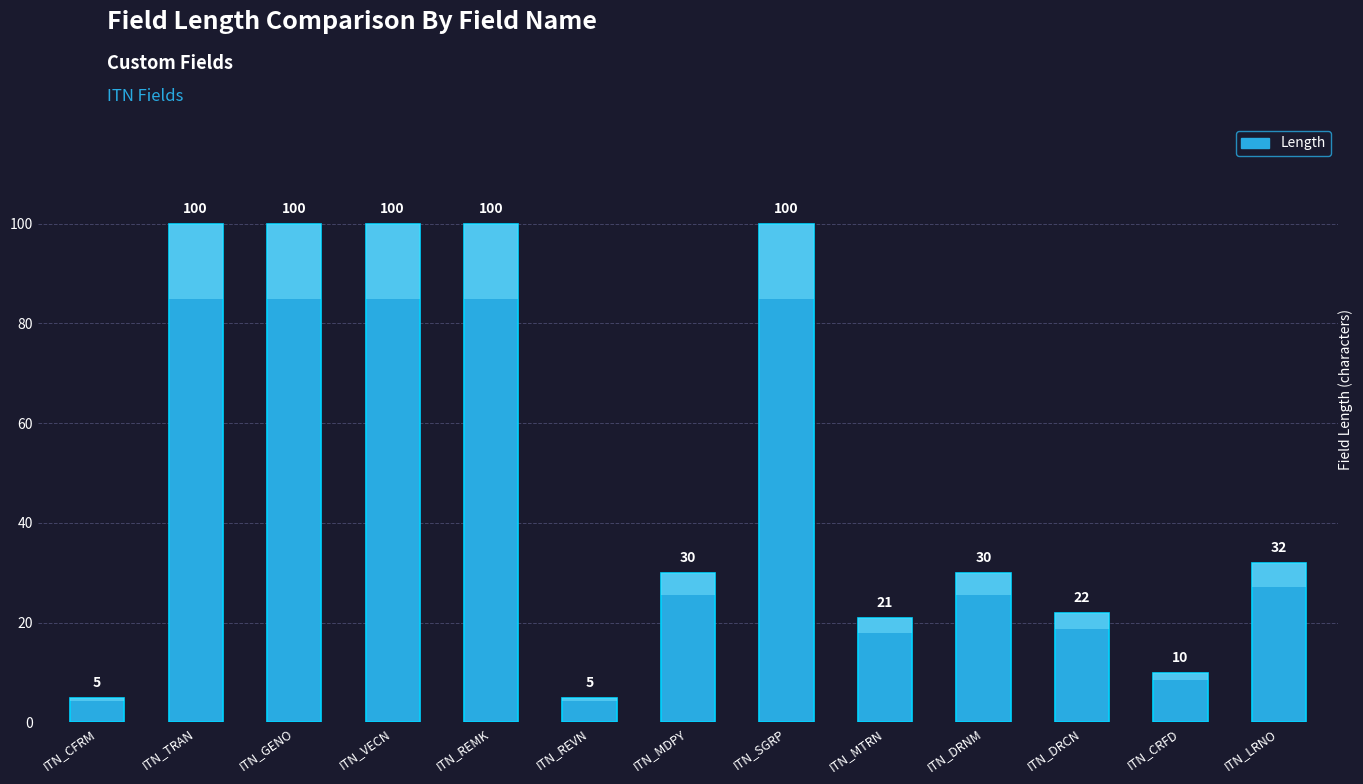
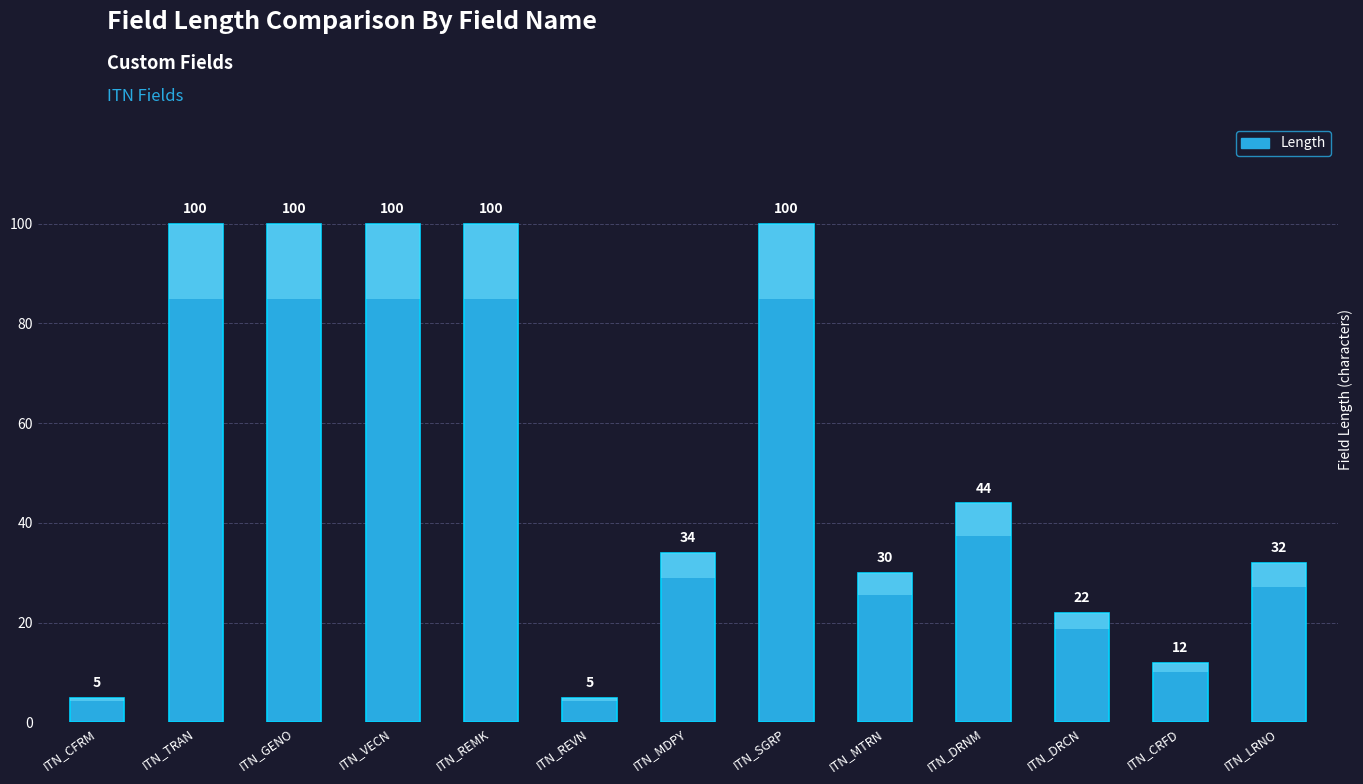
  {
    "ITN_CFRM": 5,
    "ITN_TRAN": 100,
    "ITN_GENO": 100,
    "ITN_VECN": 100,
    "ITN_REMK": 100,
    "ITN_REVN": 5,
-   "ITN_MDPY": 30,
+   "ITN_MDPY": 34,
    "ITN_SGRP": 100,
-   "ITN_MTRN": 21,
-   "ITN_DRNM": 30,
+   "ITN_MTRN": 30,
+   "ITN_DRNM": 44,
    "ITN_DRCN": 22,
-   "ITN_CRFD": 10,
+   "ITN_CRFD": 12,
    "ITN_LRNO": 32
  }
